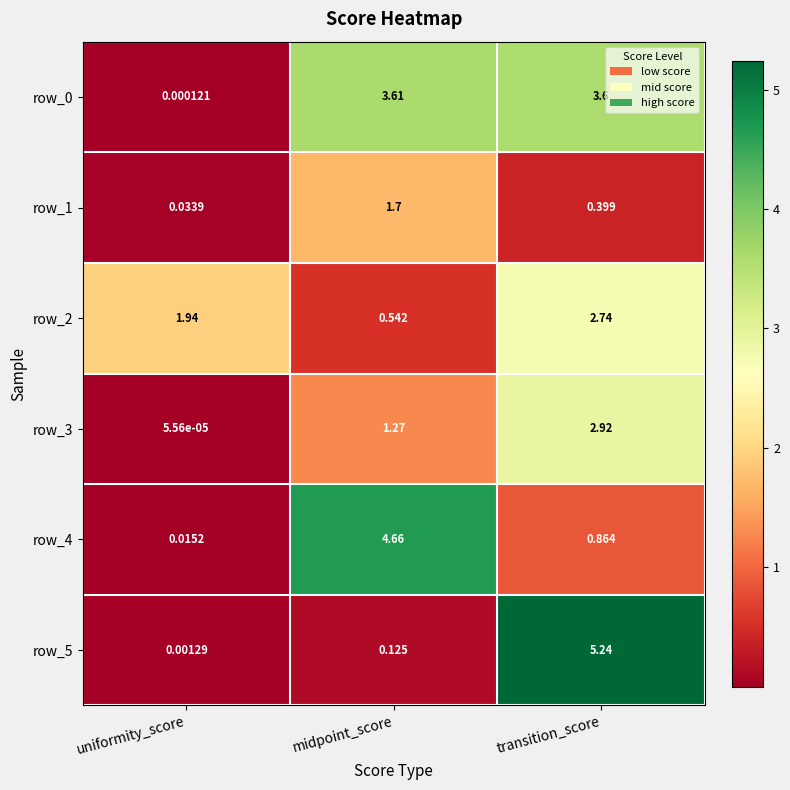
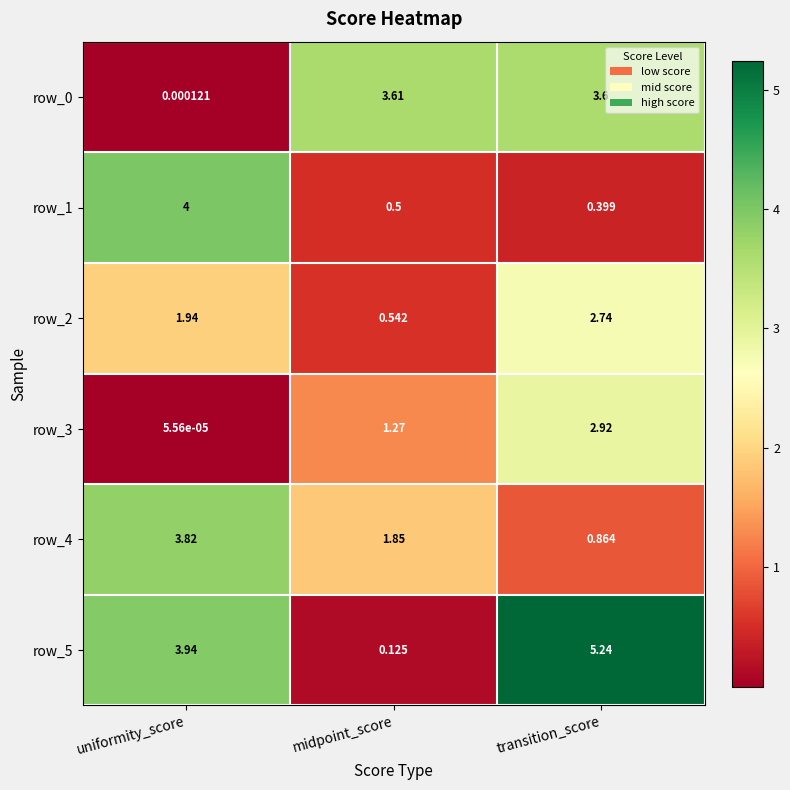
  {
    "row_0": {
      "uniformity_score": "0.000121",
      "midpoint_score": "3.61"
    },
    "row_1": {
-     "uniformity_score": "0.0339",
-     "midpoint_score": "1.7",
+     "uniformity_score": "4",
+     "midpoint_score": "0.5",
      "transition_score": "0.399"
    },
    "row_2": {
      "uniformity_score": "1.94",
      "midpoint_score": "0.542",
      "transition_score": "2.74"
    },
    "row_3": {
      "uniformity_score": "5.56e-05",
      "midpoint_score": "1.27",
      "transition_score": "2.92"
    },
    "row_4": {
-     "uniformity_score": "0.0152",
-     "midpoint_score": "4.66",
+     "uniformity_score": "3.82",
+     "midpoint_score": "1.85",
      "transition_score": "0.864"
    },
    "row_5": {
-     "uniformity_score": "0.00129",
+     "uniformity_score": "3.94",
      "midpoint_score": "0.125",
      "transition_score": "5.24"
    }
  }
